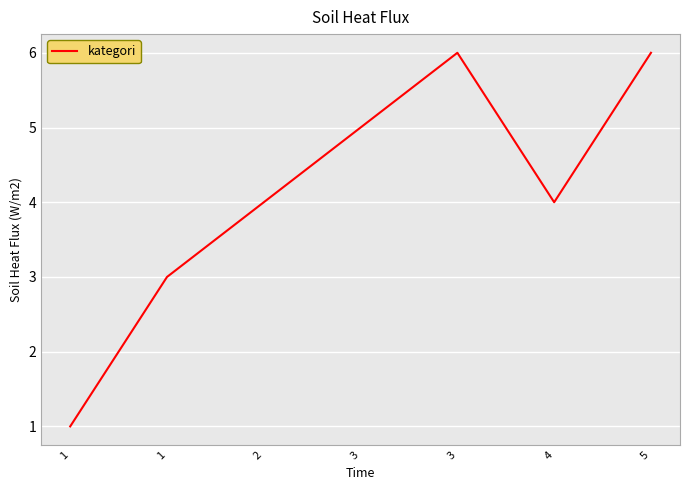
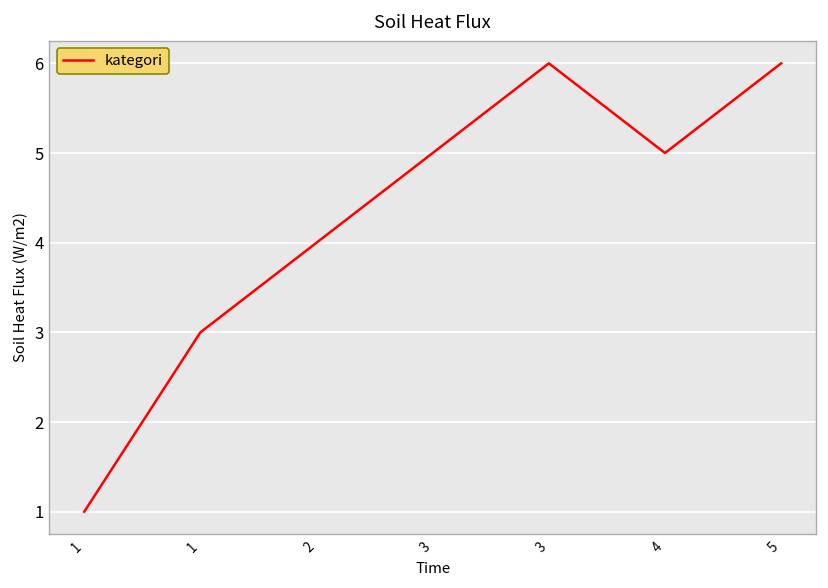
  {
    "2": 4,
-   "4": 4,
+   "4": 5,
    "5": 6
  }
